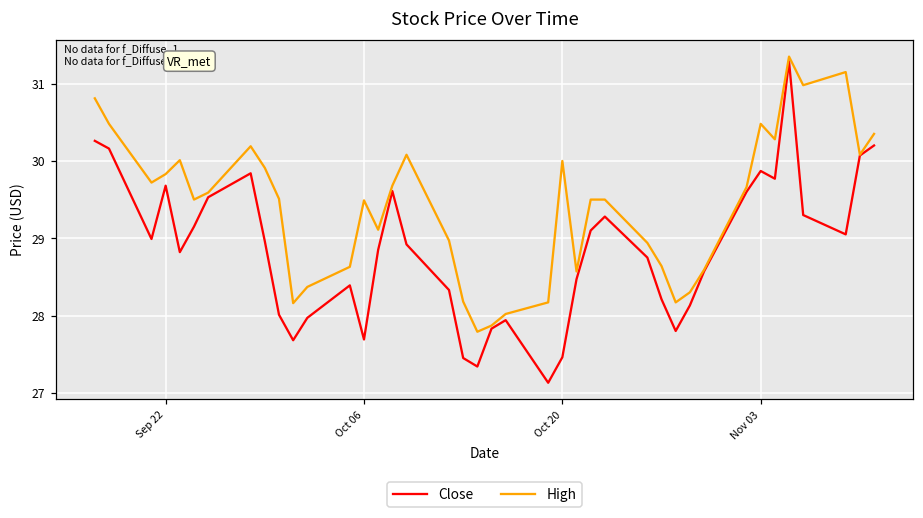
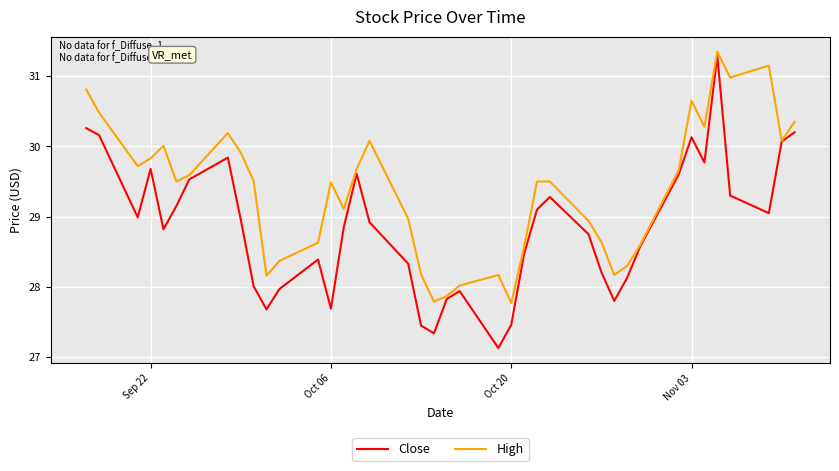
  {
    "Close": {
      "Sep 22": 29.7,
      "Oct 06": 27.7,
      "Oct 20": 27.5,
-     "Nov 03": 29.9
+     "Nov 03": 30.1
    },
    "High": {
      "Sep 22": 29.8,
      "Oct 06": 29.5,
-     "Oct 20": 30.0,
-     "Nov 03": 30.5
+     "Oct 20": 27.8,
+     "Nov 03": 30.7
    }
  }
